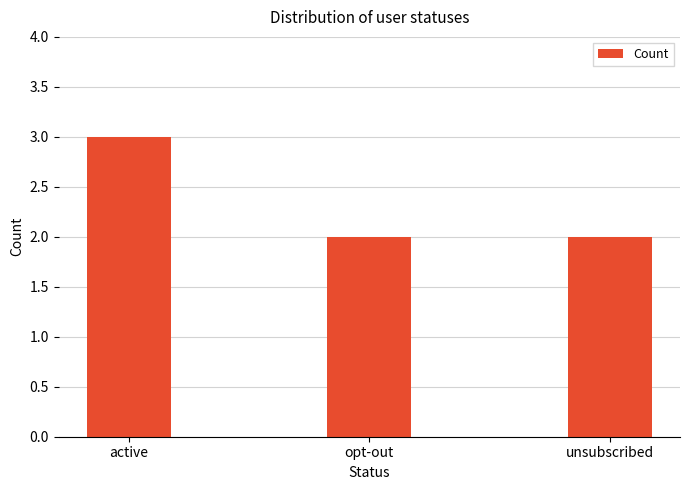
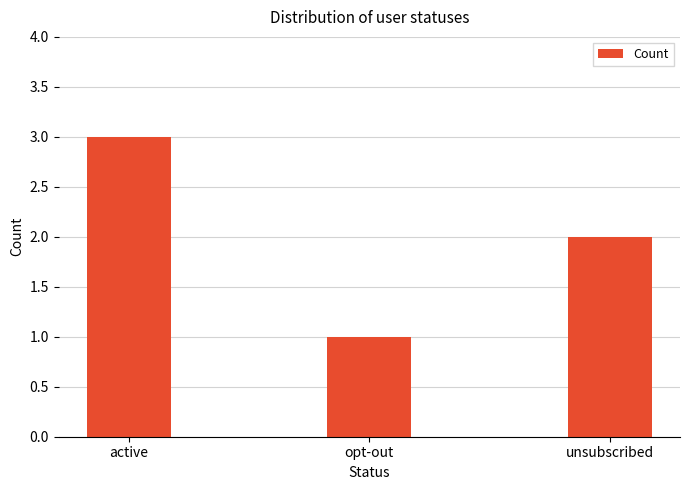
  {
    "active": 3,
-   "opt-out": 2,
+   "opt-out": 1,
    "unsubscribed": 2
  }
